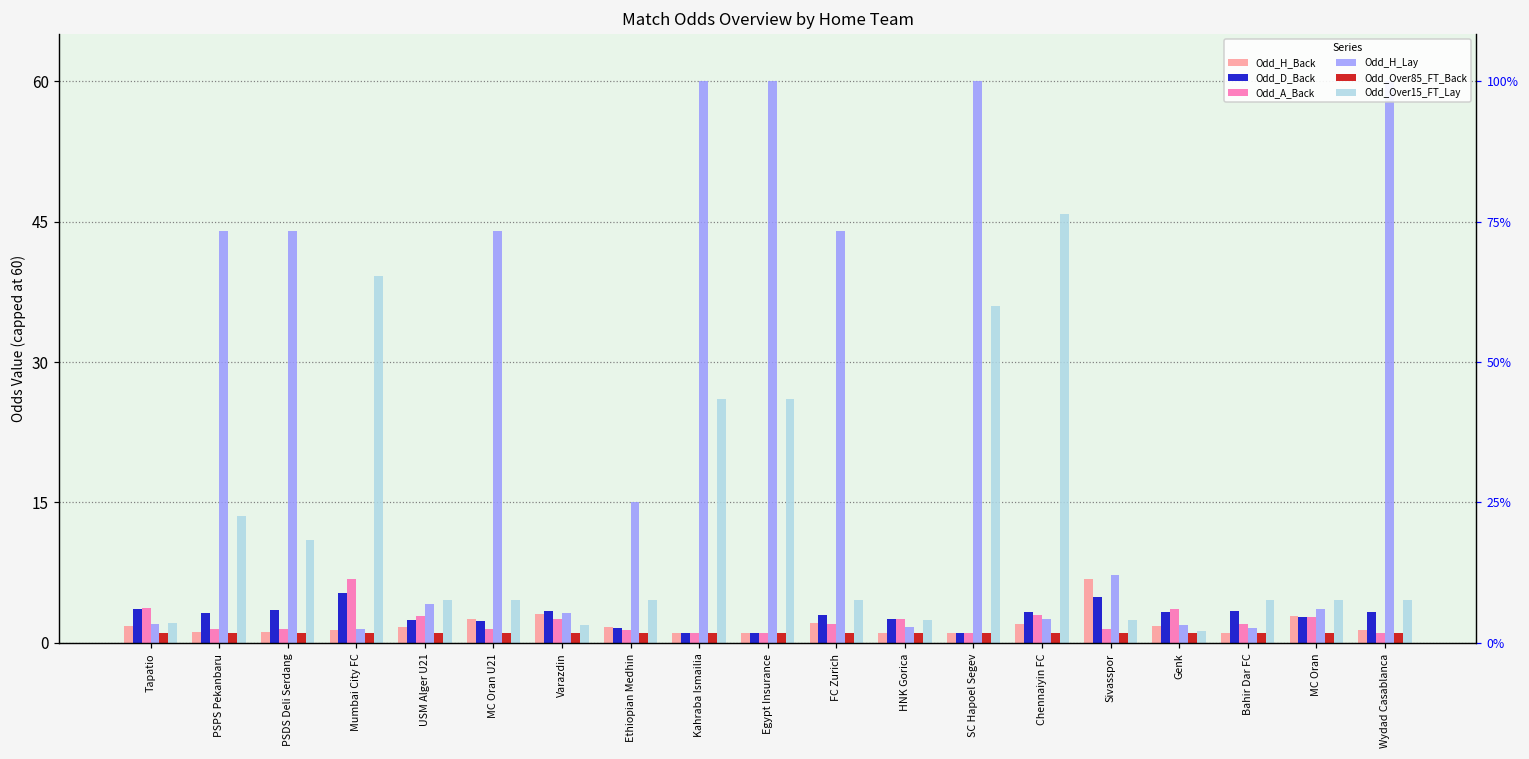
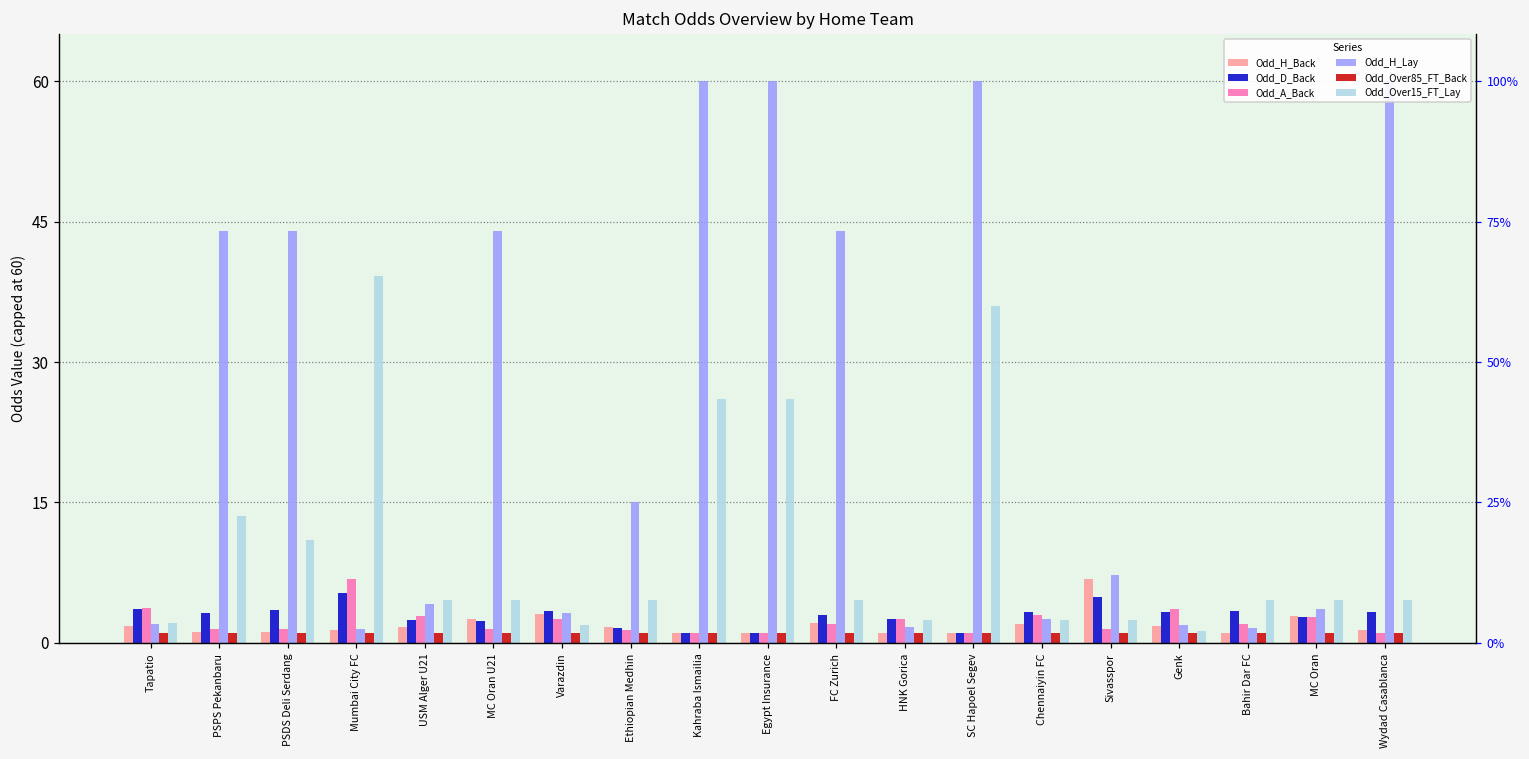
  {
    "Odd_D_Back": {
      "Tapatio": 4,
      "PSPS Pekanbaru": 3,
      "PSDS Deli Serdang": 4,
      "Mumbai City FC": 5,
      "USM Alger U21": 2,
      "MC Oran U21": 2,
      "Varazdin": 3,
      "Ethiopian Medhin": 2,
      "Kahraba Ismailia": 1,
      "Egypt Insurance": 1,
      "FC Zurich": 3,
      "HNK Gorica": 3,
      "SC Hapoel Segev": 1,
      "Chennaiyin FC": 3,
      "Sivasspor": 5,
      "Genk": 3,
      "Bahir Dar FC": 3,
      "MC Oran": 3,
      "Wydad Casablanca": 3
    },
    "Odd_H_Lay": {
      "Tapatio": 2,
      "PSPS Pekanbaru": 44,
      "PSDS Deli Serdang": 44,
      "Mumbai City FC": 1,
      "USM Alger U21": 4,
      "MC Oran U21": 44,
      "Varazdin": 3,
      "Ethiopian Medhin": 15,
      "Kahraba Ismailia": 60,
      "Egypt Insurance": 60,
      "FC Zurich": 44,
      "HNK Gorica": 2,
      "SC Hapoel Segev": 60,
      "Chennaiyin FC": 3,
      "Sivasspor": 7,
      "Genk": 2,
      "Bahir Dar FC": 2,
      "MC Oran": 4
    },
    "Odd_Over85_FT_Back": {
      "Tapatio": 1,
      "PSPS Pekanbaru": 1,
      "PSDS Deli Serdang": 1,
      "Mumbai City FC": 1,
      "USM Alger U21": 1,
      "MC Oran U21": 1,
      "Varazdin": 1,
      "Ethiopian Medhin": 1,
      "Kahraba Ismailia": 1,
      "Egypt Insurance": 1,
      "FC Zurich": 1,
      "HNK Gorica": 1,
      "SC Hapoel Segev": 1,
      "Chennaiyin FC": 1,
      "Sivasspor": 1,
      "Genk": 1,
      "Bahir Dar FC": 1,
      "MC Oran": 1,
      "Wydad Casablanca": 1
    },
    "Odd_Over15_FT_Lay": {
      "Tapatio": 2,
      "PSPS Pekanbaru": 14,
      "PSDS Deli Serdang": 11,
      "Mumbai City FC": 39,
      "USM Alger U21": 5,
      "MC Oran U21": 5,
      "Varazdin": 2,
      "Ethiopian Medhin": 5,
      "Kahraba Ismailia": 26,
      "Egypt Insurance": 26,
      "FC Zurich": 5,
      "HNK Gorica": 2,
      "SC Hapoel Segev": 36,
-     "Chennaiyin FC": 46,
+     "Chennaiyin FC": 2,
      "Sivasspor": 2,
      "Genk": 1,
      "Bahir Dar FC": 5,
      "MC Oran": 5,
      "Wydad Casablanca": 5
    }
  }
